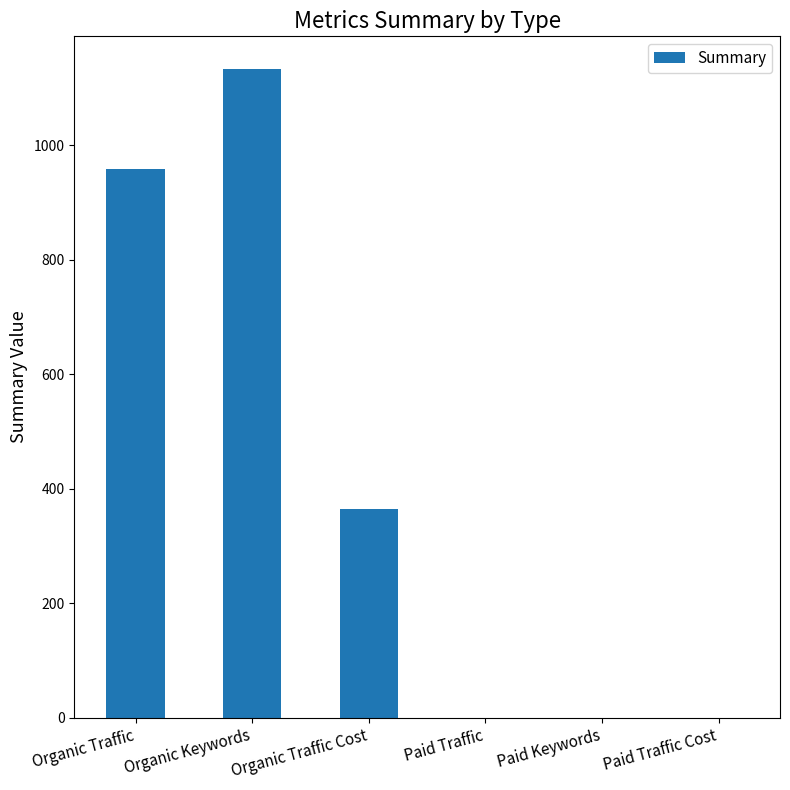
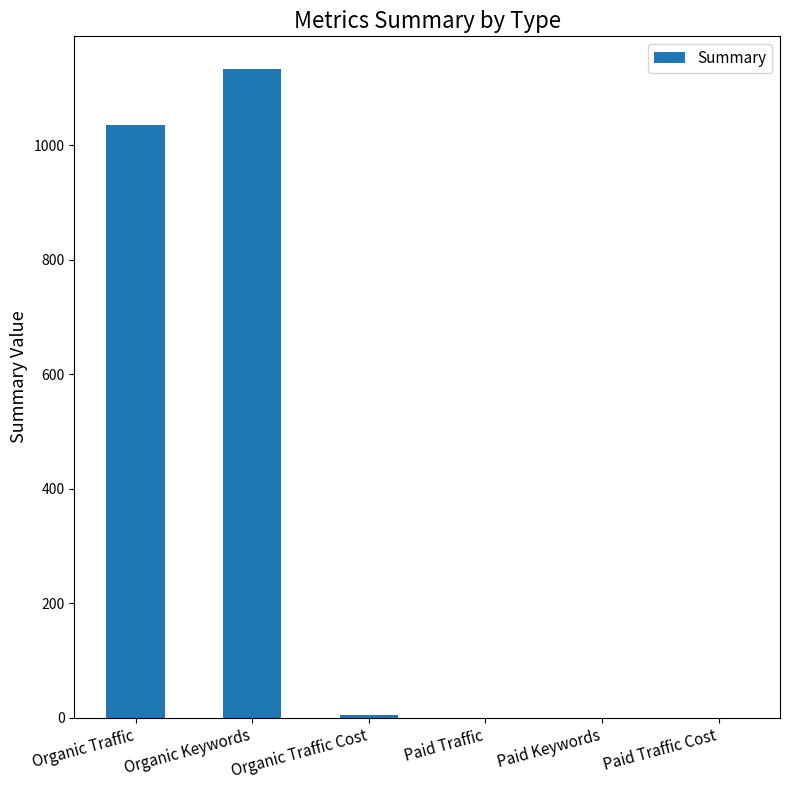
  {
-   "Organic Traffic": 960,
+   "Organic Traffic": 1040,
    "Organic Keywords": 1130,
-   "Organic Traffic Cost": 360,
+   "Organic Traffic Cost": 10,
    "Paid Traffic": 0,
    "Paid Keywords": 0,
    "Paid Traffic Cost": 0
  }
